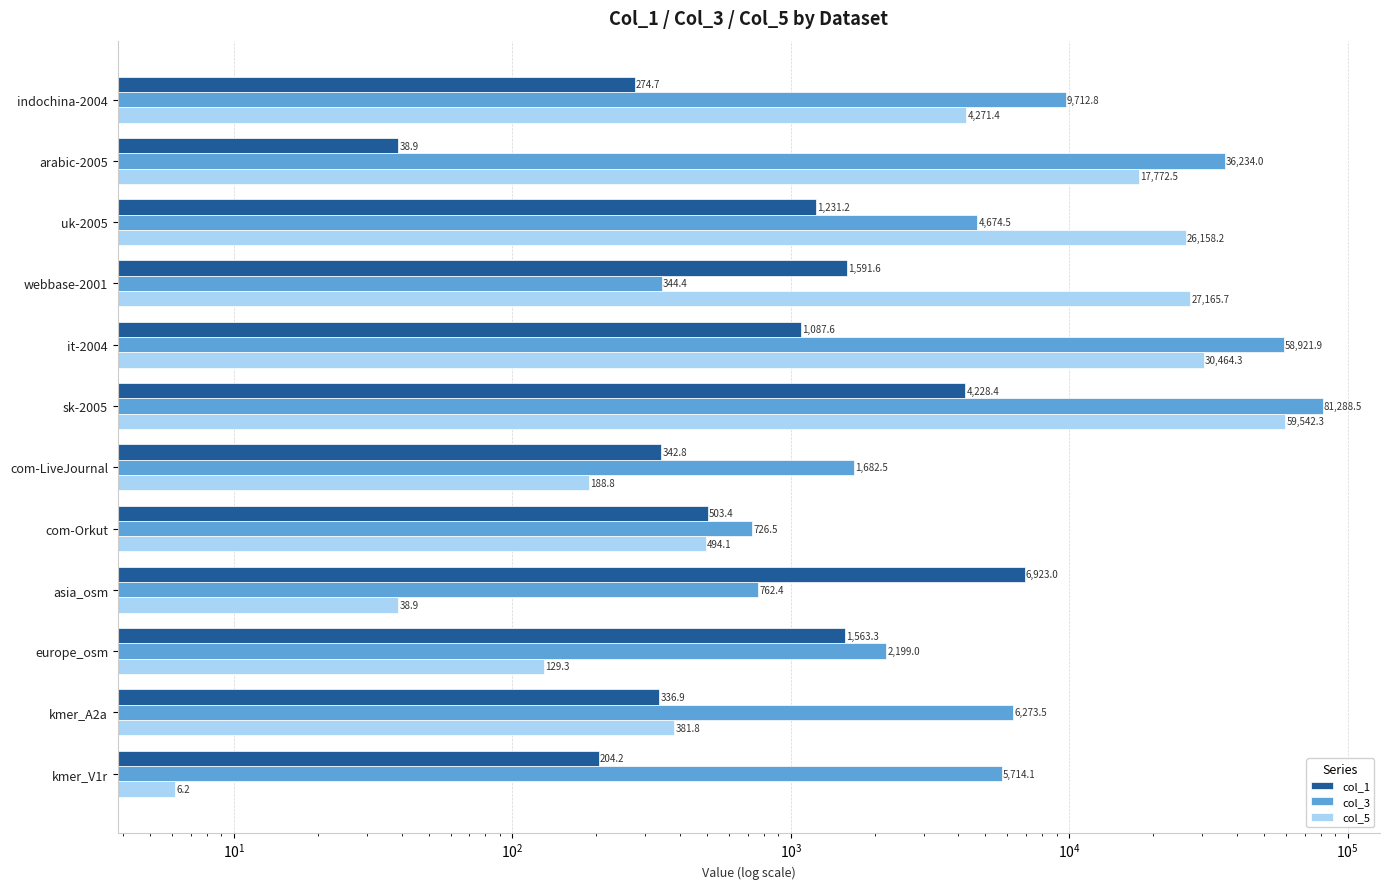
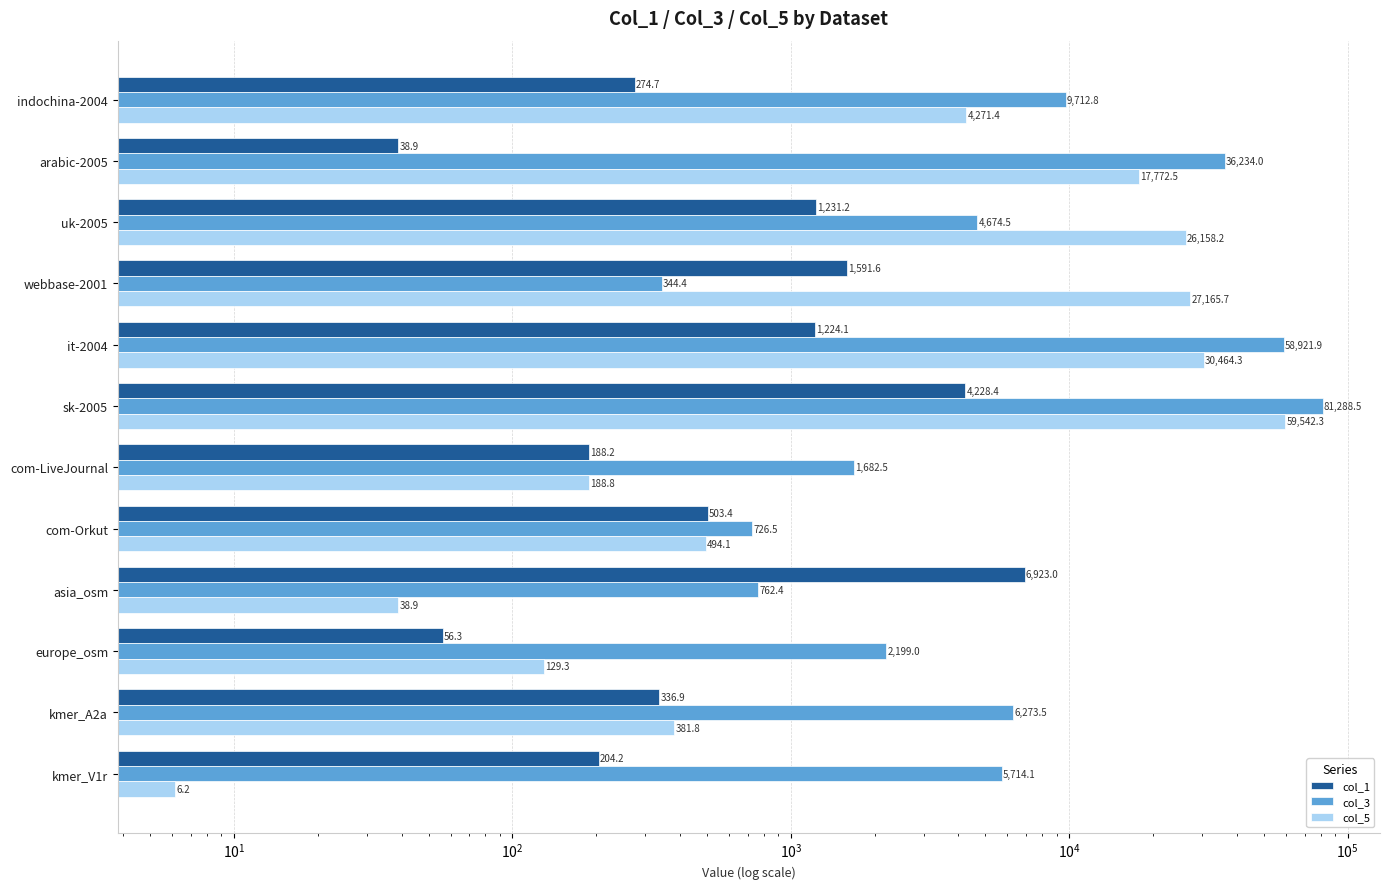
  {
    "col_1": {
      "indochina-2004": "274.7",
      "arabic-2005": "38.9",
      "uk-2005": "1,231.2",
      "webbase-2001": "1,591.6",
-     "it-2004": "1,087.6",
+     "it-2004": "1,224.1",
      "sk-2005": "4,228.4",
-     "com-LiveJournal": "342.8",
+     "com-LiveJournal": "188.2",
      "com-Orkut": "503.4",
      "asia_osm": "6,923.0",
-     "europe_osm": "1,563.3",
+     "europe_osm": "56.3",
      "kmer_A2a": "336.9",
      "kmer_V1r": "204.2"
    },
    "col_3": {
      "indochina-2004": "9,712.8",
      "arabic-2005": "36,234.0",
      "uk-2005": "4,674.5",
      "webbase-2001": "344.4",
      "it-2004": "58,921.9",
      "sk-2005": "81,288.5",
      "com-LiveJournal": "1,682.5",
      "com-Orkut": "726.5",
      "asia_osm": "762.4",
      "europe_osm": "2,199.0",
      "kmer_A2a": "6,273.5",
      "kmer_V1r": "5,714.1"
    },
    "col_5": {
      "indochina-2004": "4,271.4",
      "arabic-2005": "17,772.5",
      "uk-2005": "26,158.2",
      "webbase-2001": "27,165.7",
      "it-2004": "30,464.3",
      "sk-2005": "59,542.3",
      "com-LiveJournal": "188.8",
      "com-Orkut": "494.1",
      "asia_osm": "38.9",
      "europe_osm": "129.3",
      "kmer_A2a": "381.8",
      "kmer_V1r": "6.2"
    }
  }
